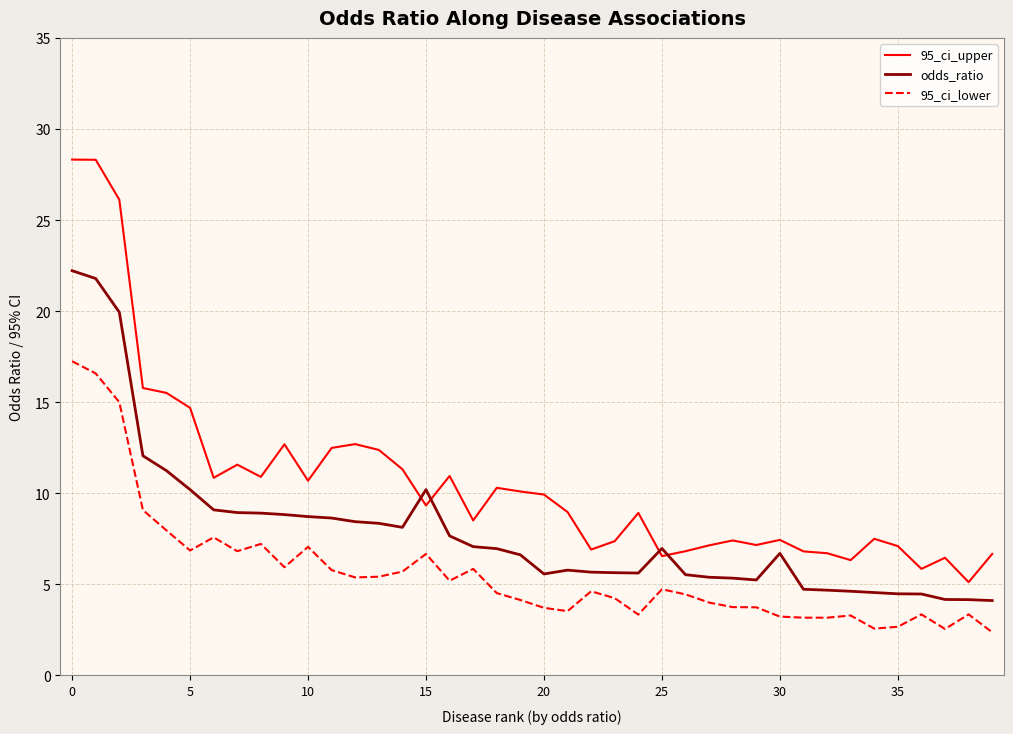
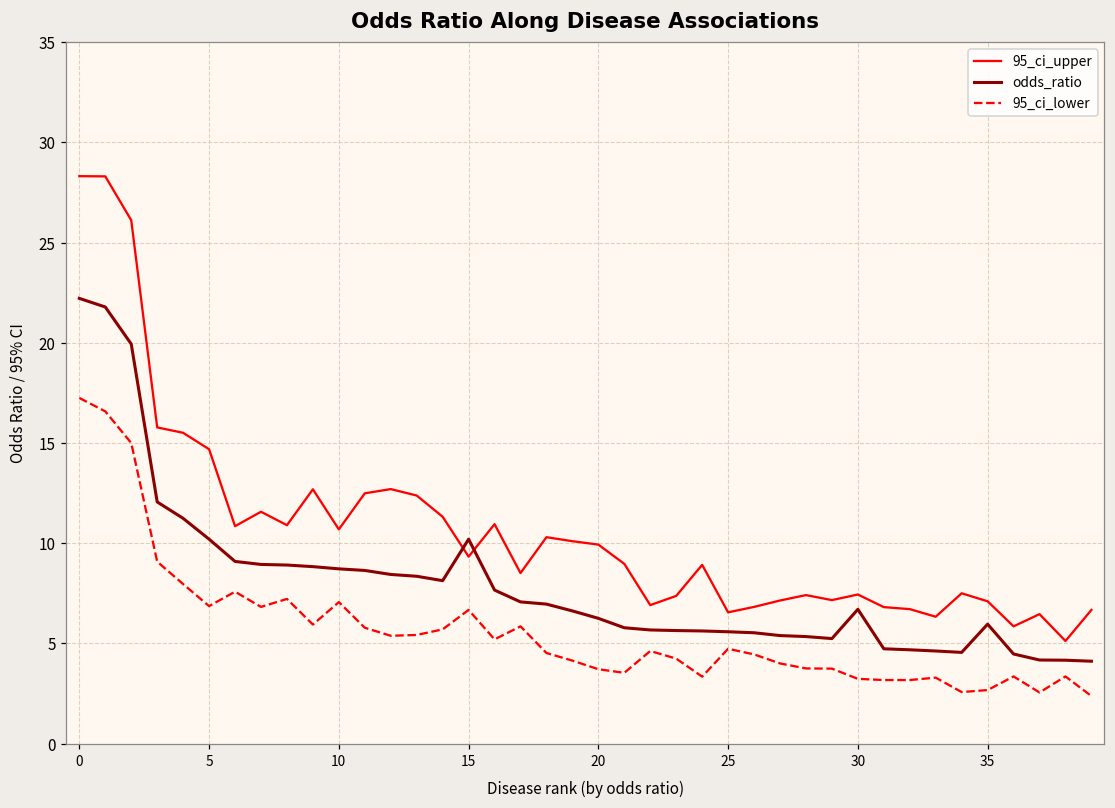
  {
    "odds_ratio": {
      "0": 22.2,
      "5": 10.2,
      "10": 8.7,
      "15": 10.2,
-     "20": 5.6,
-     "25": 7.0,
+     "20": 6.3,
+     "25": 5.6,
      "30": 6.7,
-     "35": 4.5
+     "35": 6.0
    }
  }
